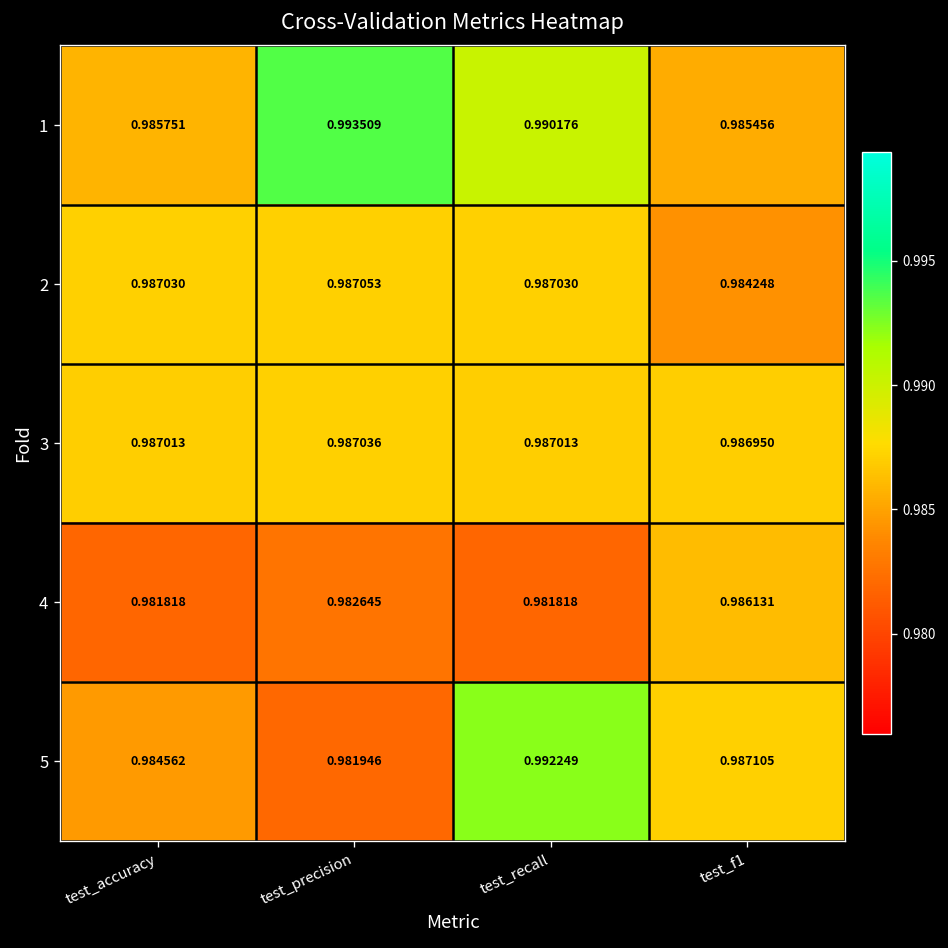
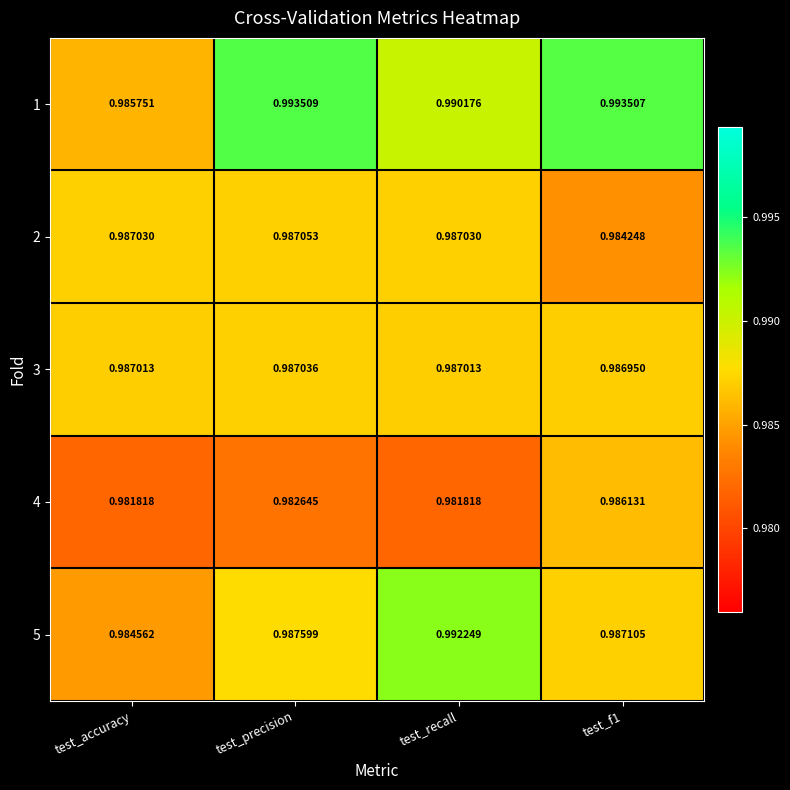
  {
    "1": {
      "test_accuracy": 0.985751,
      "test_precision": 0.993509,
      "test_recall": 0.990176,
-     "test_f1": 0.985456
+     "test_f1": 0.993507
    },
    "2": {
      "test_accuracy": 0.987030,
      "test_precision": 0.987053,
      "test_recall": 0.987030,
      "test_f1": 0.984248
    },
    "3": {
      "test_accuracy": 0.987013,
      "test_precision": 0.987036,
      "test_recall": 0.987013,
      "test_f1": 0.986950
    },
    "4": {
      "test_accuracy": 0.981818,
      "test_precision": 0.982645,
      "test_recall": 0.981818,
      "test_f1": 0.986131
    },
    "5": {
      "test_accuracy": 0.984562,
-     "test_precision": 0.981946,
+     "test_precision": 0.987599,
      "test_recall": 0.992249,
      "test_f1": 0.987105
    }
  }
